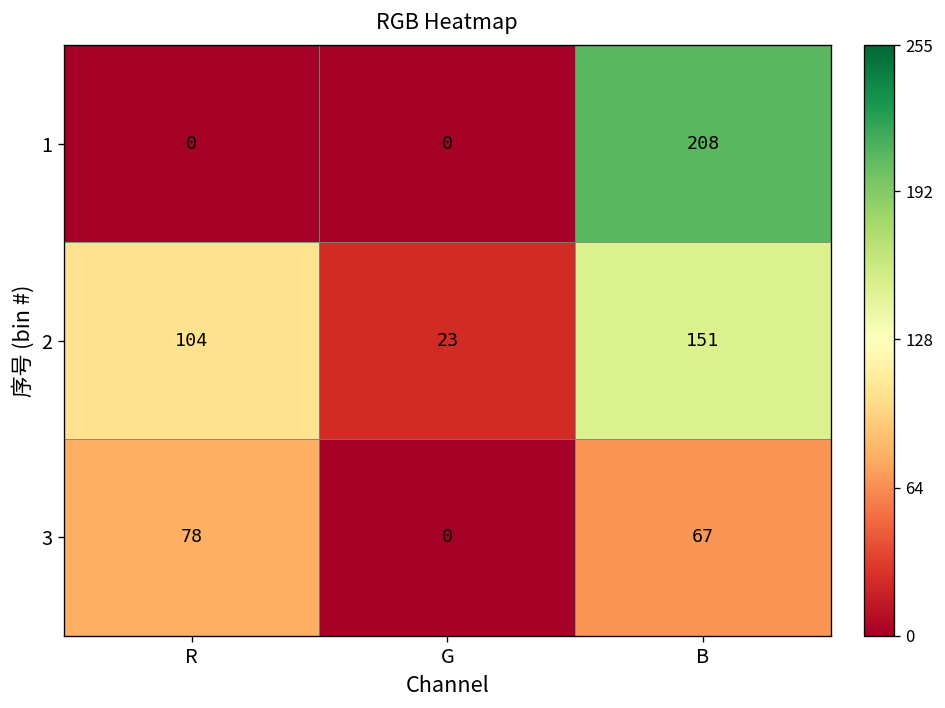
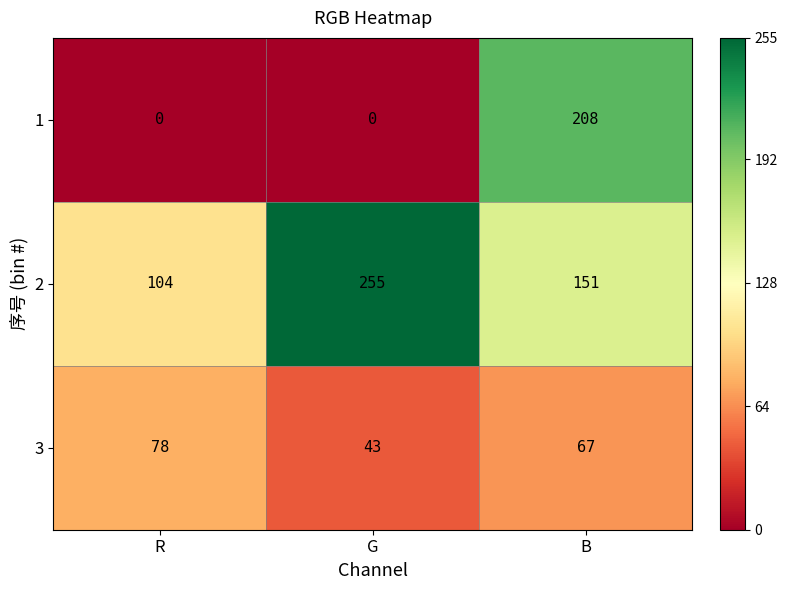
  {
    "1": {
      "R": 0,
      "G": 0,
      "B": 208
    },
    "2": {
      "R": 104,
-     "G": 23,
+     "G": 255,
      "B": 151
    },
    "3": {
      "R": 78,
-     "G": 0,
+     "G": 43,
      "B": 67
    }
  }
